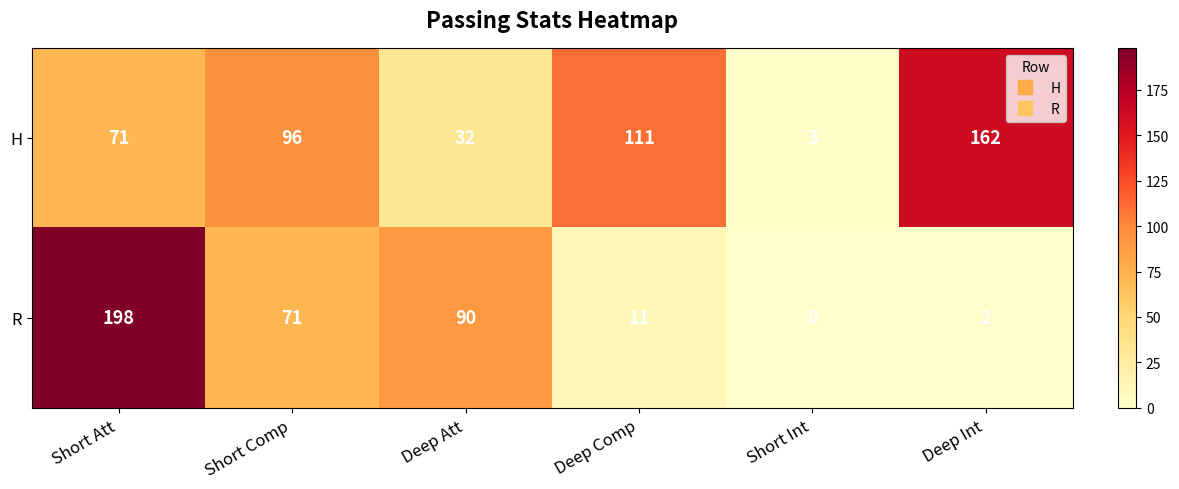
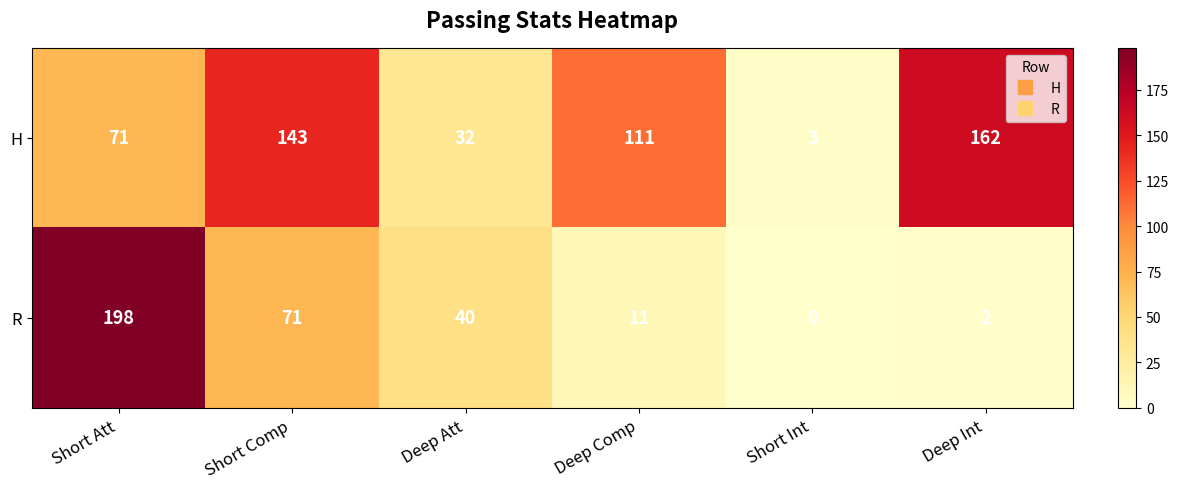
  {
    "H": {
      "Short Att": 71,
-     "Short Comp": 96,
+     "Short Comp": 143,
      "Deep Att": 32,
      "Deep Comp": 111,
      "Short Int": 3,
      "Deep Int": 162
    },
    "R": {
      "Short Att": 198,
      "Short Comp": 71,
-     "Deep Att": 90,
+     "Deep Att": 40,
      "Deep Comp": 11,
      "Short Int": 0,
      "Deep Int": 2
    }
  }
